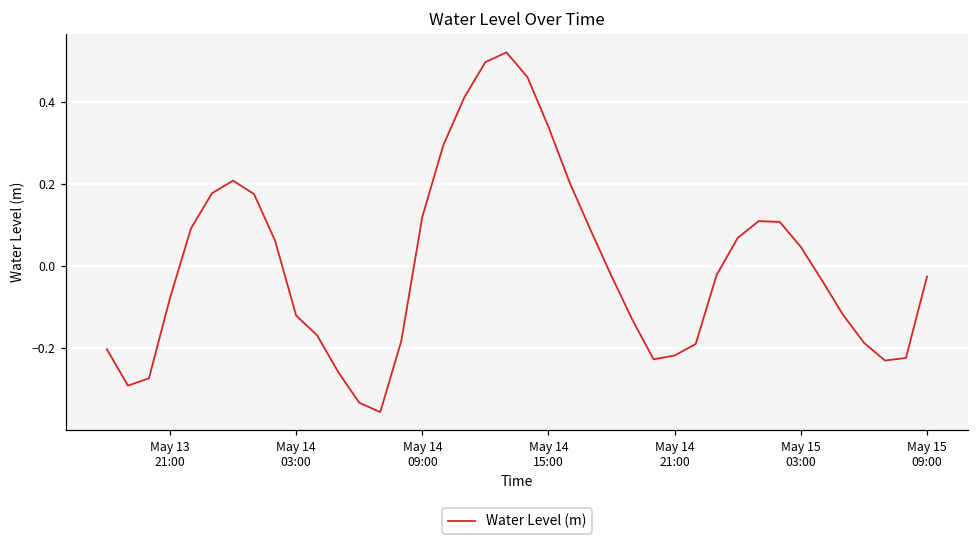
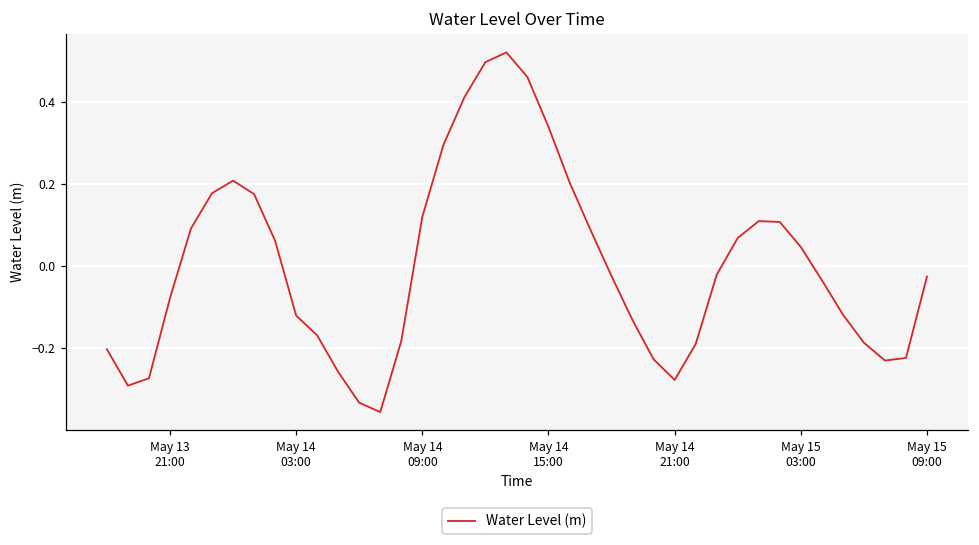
  {
    "May 13 21:00": -0.08,
    "May 14 03:00": -0.12,
    "May 14 09:00": 0.12,
    "May 14 15:00": 0.34,
-   "May 14 21:00": -0.22,
+   "May 14 21:00": -0.28,
    "May 15 03:00": 0.05,
    "May 15 09:00": -0.03
  }
